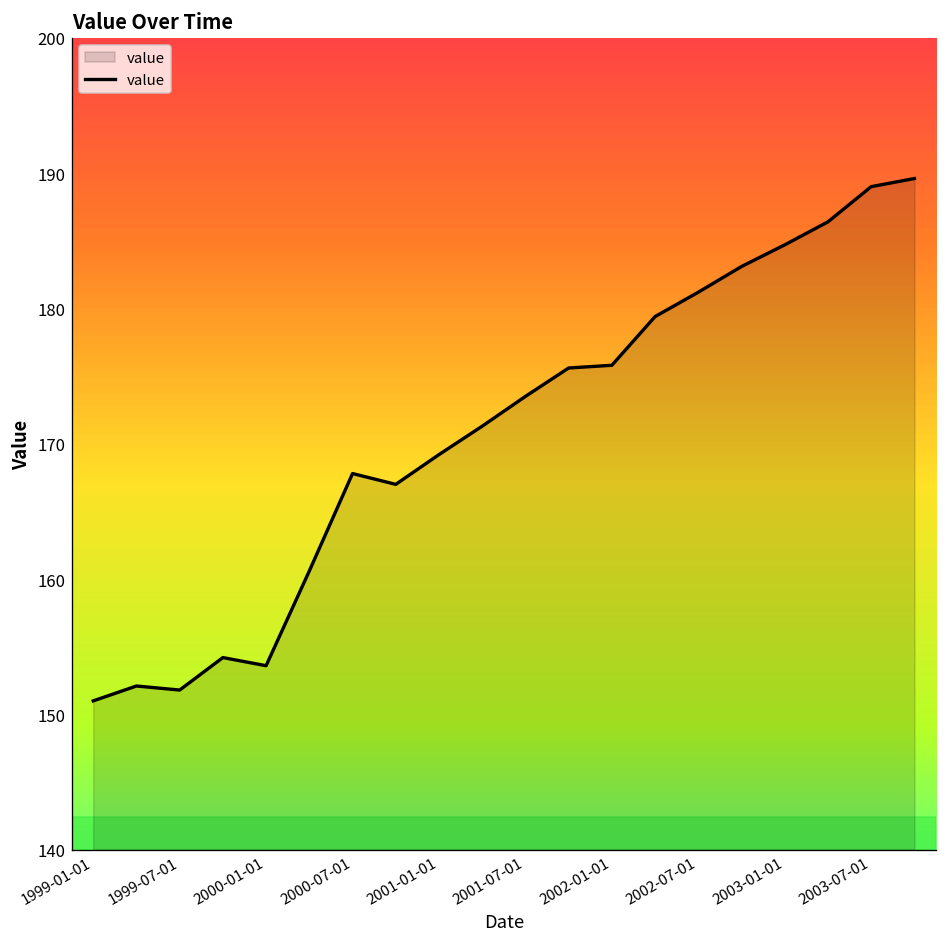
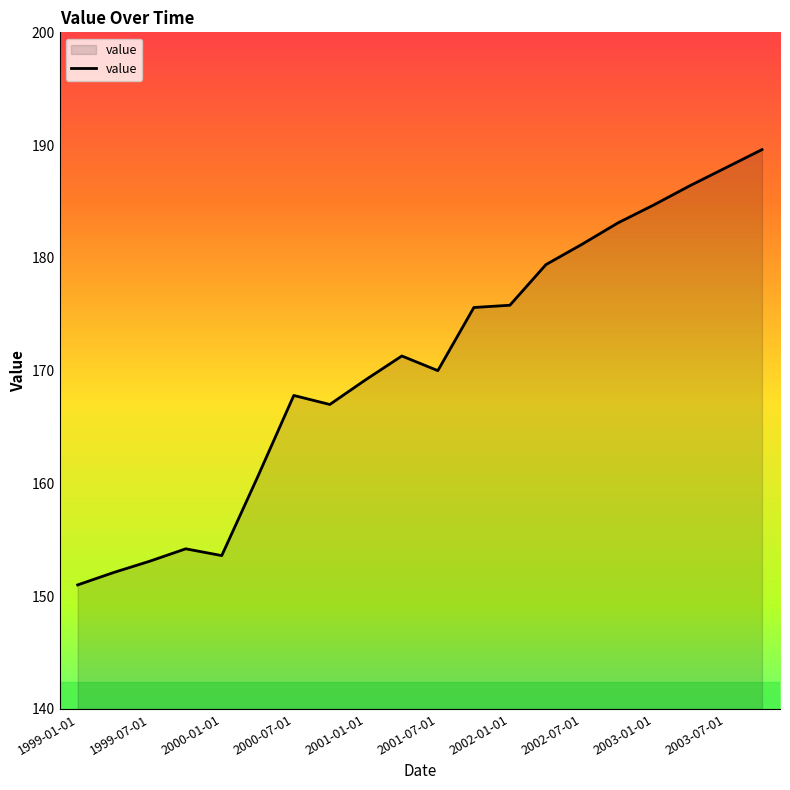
  {
    "1999-01-01": 151.0,
-   "1999-07-01": 151.8,
+   "1999-07-01": 153.1,
    "2000-01-01": 153.6,
    "2000-07-01": 167.8,
    "2001-01-01": 169.2,
-   "2001-07-01": 173.5,
+   "2001-07-01": 170.0,
    "2002-01-01": 175.8,
    "2002-07-01": 181.2,
    "2003-01-01": 184.7,
-   "2003-07-01": 189
+   "2003-07-01": 188
  }
